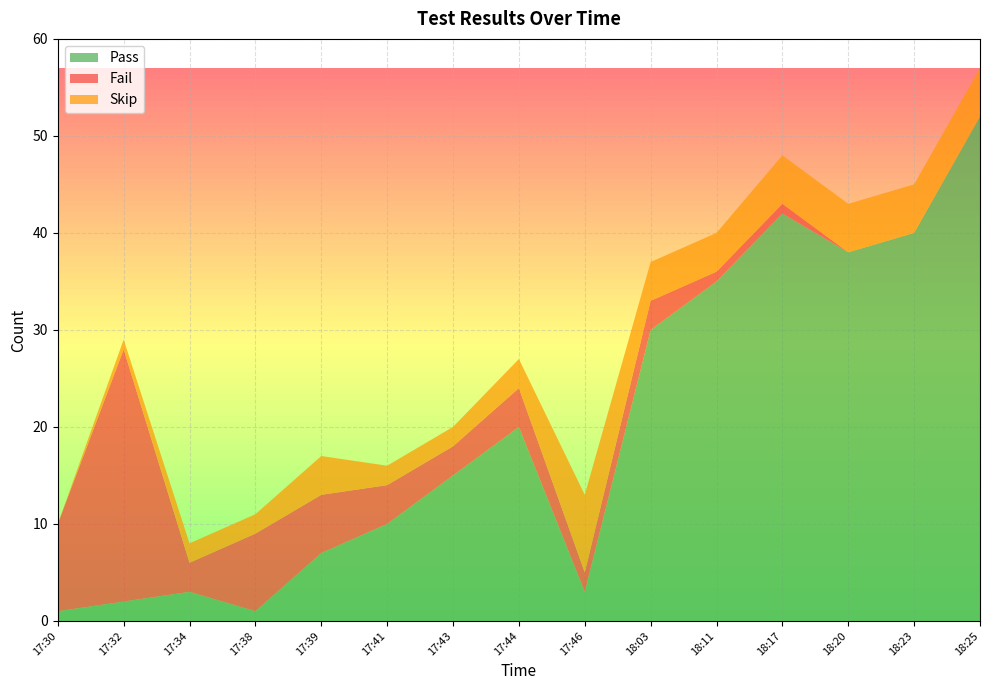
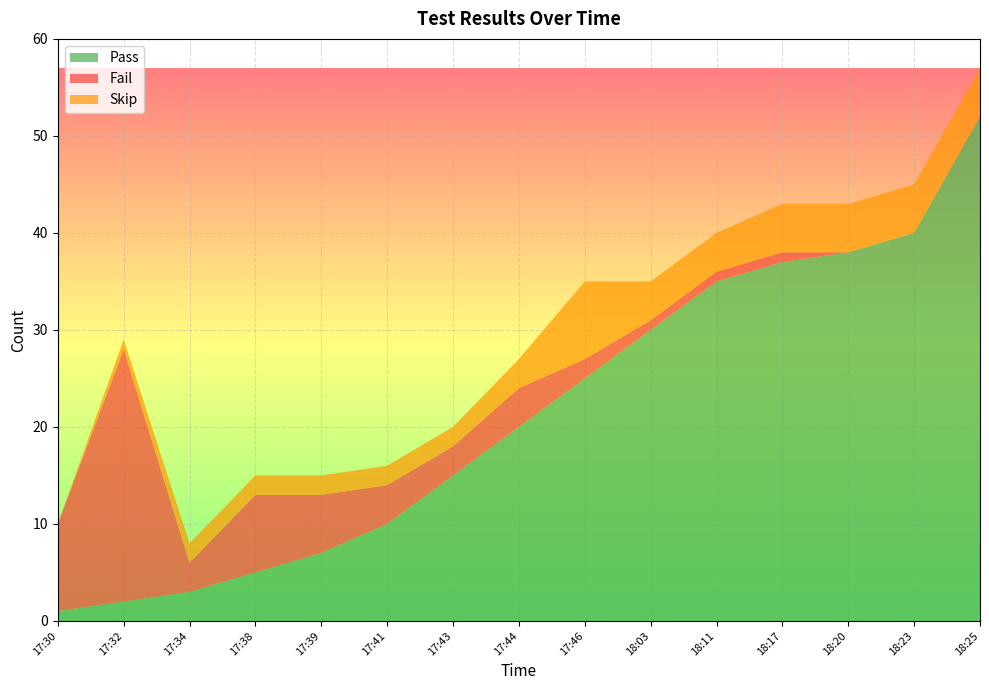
  {
    "Pass": {
      "17:30": 1,
      "17:32": 2,
      "17:34": 3,
-     "17:38": 1,
+     "17:38": 5,
      "17:39": 7,
      "17:41": 10,
      "17:43": 15,
      "17:44": 20,
-     "17:46": 3,
+     "17:46": 25,
      "18:03": 30,
      "18:11": 35,
-     "18:17": 42
+     "18:17": 37
    },
    "Fail": {
      "17:32": 26,
      "17:34": 3,
      "17:38": 8,
      "17:39": 6,
      "17:41": 4,
      "17:43": 3,
      "17:44": 4,
      "17:46": 2,
-     "18:03": 3,
+     "18:03": 1,
      "18:11": 1,
      "18:17": 1
    },
    "Skip": {
      "17:32": 1,
      "17:34": 2,
      "17:38": 2,
-     "17:39": 4,
+     "17:39": 2,
      "17:41": 2,
      "17:43": 2,
      "17:44": 3,
      "17:46": 8,
      "18:03": 4,
      "18:11": 4,
      "18:17": 5,
      "18:20": 5,
      "18:23": 5,
      "18:25": 5
    }
  }
